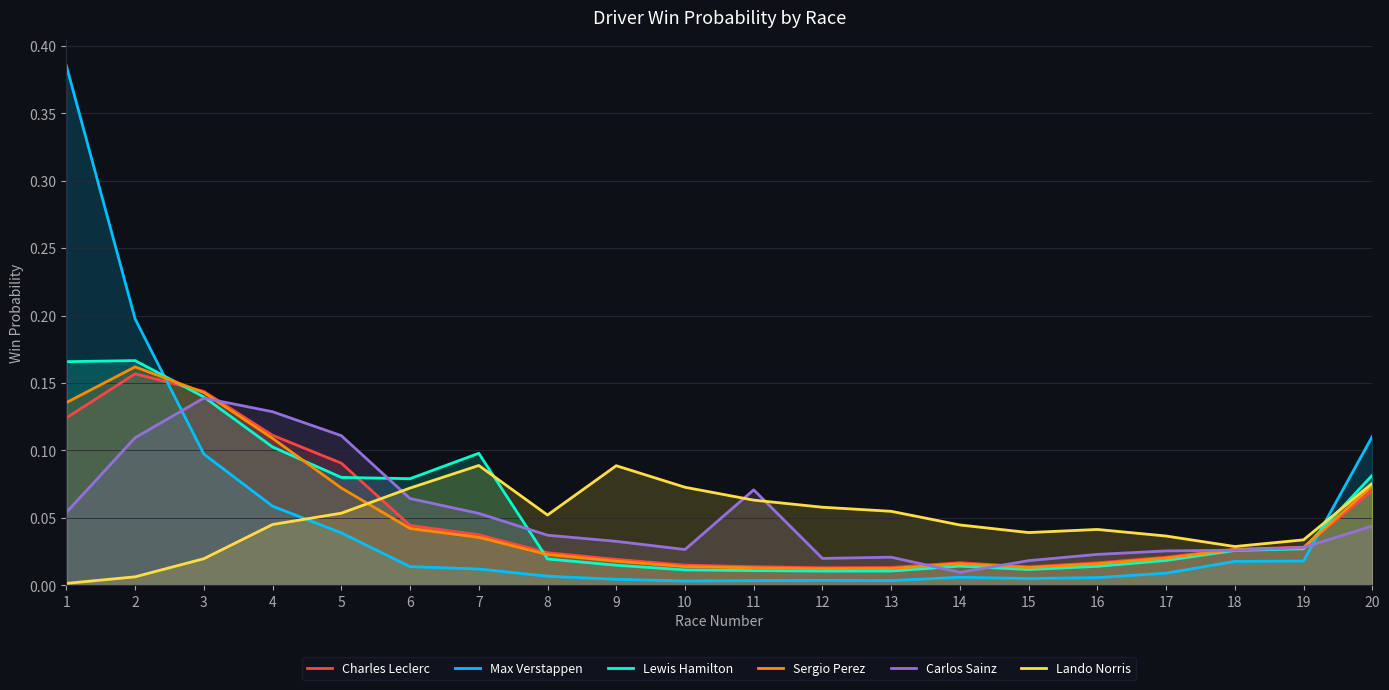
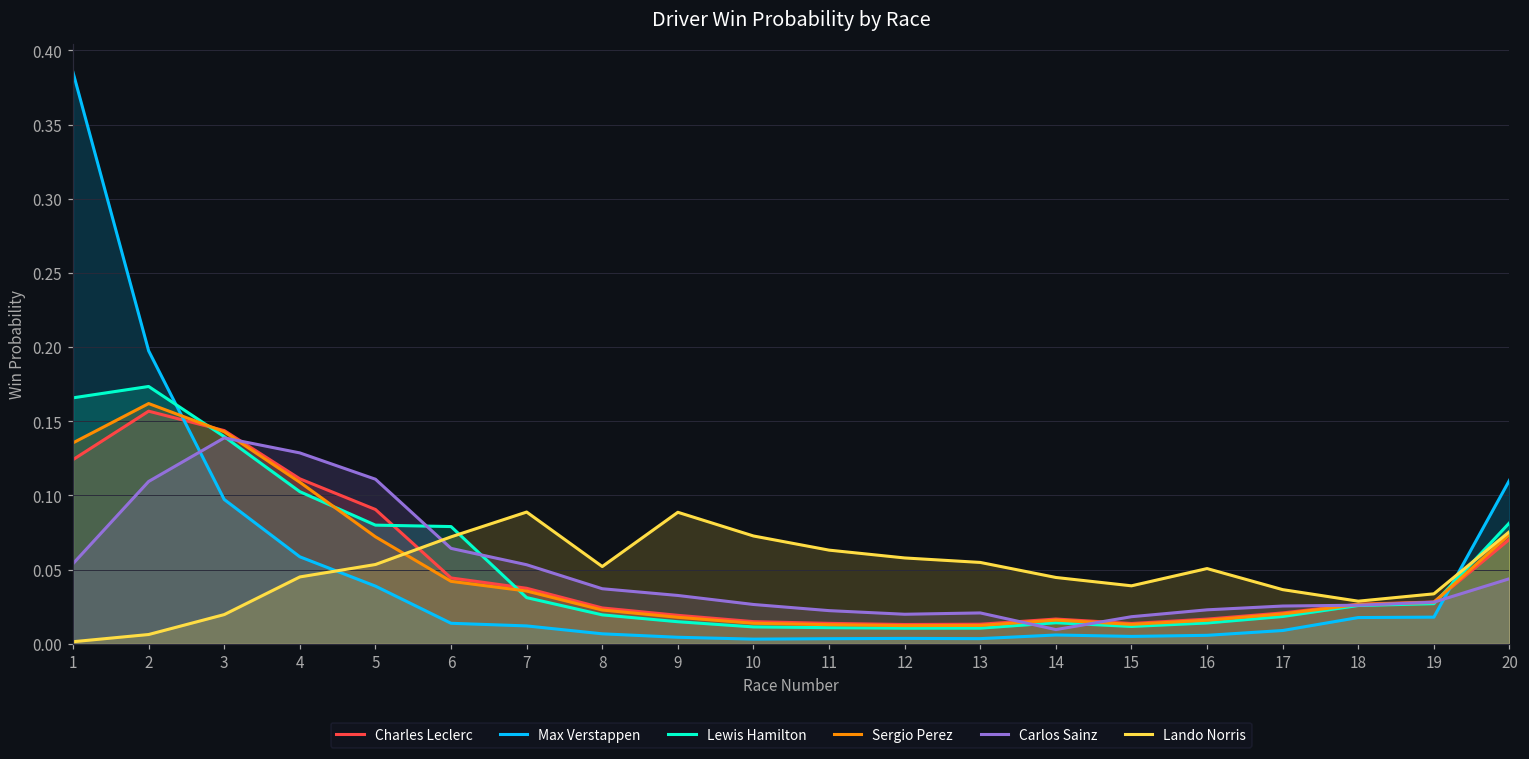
  {
    "Charles Leclerc": {
      "1": 0.124,
      "2": 0.157,
      "4": 0.111,
      "5": 0.091,
      "6": 0.044,
      "20": 0.070
    },
    "Max Verstappen": {
      "1": 0.385,
      "2": 0.197,
      "3": 0.097,
      "4": 0.059,
      "5": 0.039,
      "6": 0.014,
      "7": 0.012,
      "8": 0.007,
      "9": 0.004,
      "10": 0.003,
      "11": 0.003,
      "12": 0.004,
      "13": 0.004,
      "14": 0.006,
      "15": 0.005,
      "16": 0.006,
      "17": 0.009,
      "18": 0.018,
      "19": 0.018,
      "20": 0.110
    },
    "Lewis Hamilton": {
      "1": 0.166,
-     "2": 0.167,
+     "2": 0.173,
      "4": 0.103,
      "5": 0.080,
      "6": 0.079,
-     "7": 0.098,
+     "7": 0.031,
      "8": 0.020,
      "9": 0.015,
      "10": 0.011,
      "11": 0.011,
      "20": 0.082
    },
    "Sergio Perez": {
      "1": 0.135,
      "2": 0.162,
      "4": 0.109,
      "5": 0.072,
      "6": 0.042
    },
    "Carlos Sainz": {
      "1": 0.054,
      "2": 0.109,
      "4": 0.129,
      "5": 0.111,
      "6": 0.064,
      "7": 0.053,
      "8": 0.037,
      "9": 0.033,
      "10": 0.027,
-     "11": 0.071,
+     "11": 0.022,
      "12": 0.020,
      "13": 0.021,
      "14": 0.010,
      "15": 0.018,
      "16": 0.023,
      "17": 0.025,
      "20": 0.044
    },
    "Lando Norris": {
      "1": 0.001,
      "2": 0.006,
      "3": 0.020,
      "4": 0.045,
      "5": 0.053,
      "6": 0.072,
      "7": 0.089,
      "8": 0.052,
      "9": 0.089,
      "10": 0.073,
      "11": 0.063,
      "12": 0.058,
      "13": 0.055,
      "14": 0.045,
      "15": 0.039,
-     "16": 0.041,
+     "16": 0.051,
      "17": 0.037,
      "18": 0.029,
      "19": 0.034
    }
  }
